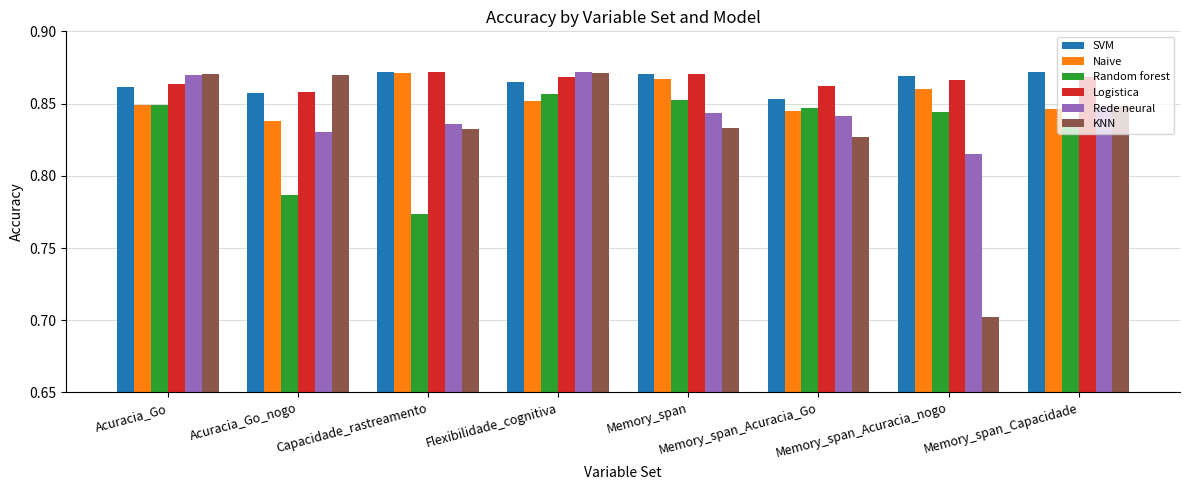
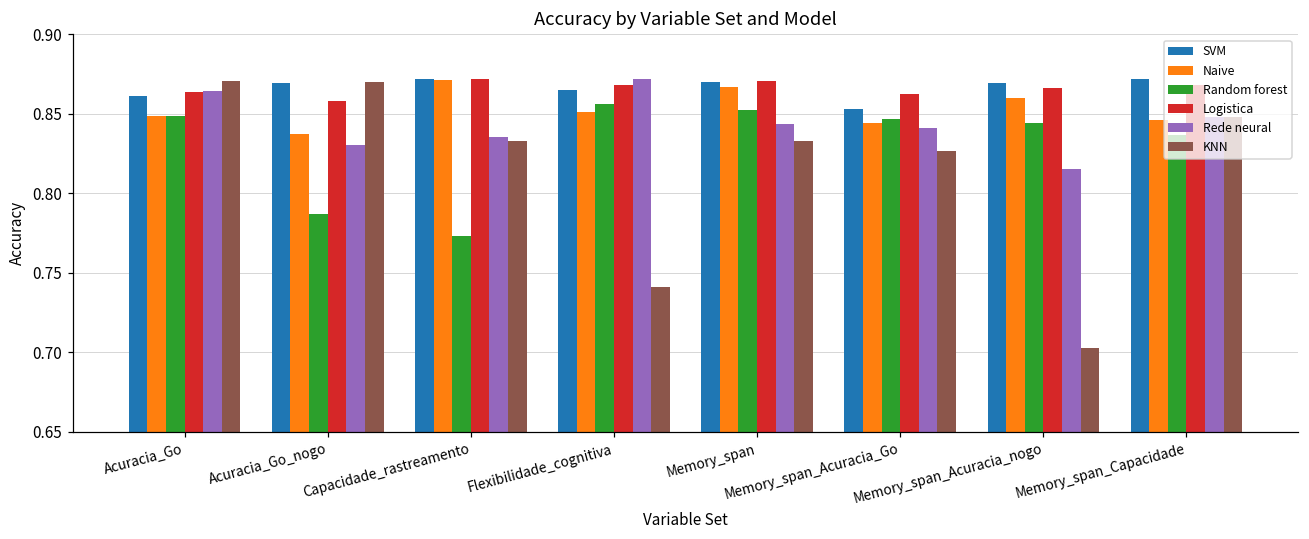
  {
    "SVM": {
      "Acuracia_Go": 0.862,
-     "Acuracia_Go_nogo": 0.858,
+     "Acuracia_Go_nogo": 0.870,
      "Capacidade_rastreamento": 0.872,
      "Flexibilidade_cognitiva": 0.865,
      "Memory_span": 0.870,
      "Memory_span_Acuracia_Go": 0.853,
      "Memory_span_Acuracia_nogo": 0.869,
      "Memory_span_Capacidade": 0.872
    },
    "Naive": {
      "Acuracia_Go": 0.849,
      "Acuracia_Go_nogo": 0.838,
      "Capacidade_rastreamento": 0.871,
      "Flexibilidade_cognitiva": 0.851,
      "Memory_span": 0.867,
      "Memory_span_Acuracia_Go": 0.845,
      "Memory_span_Acuracia_nogo": 0.860,
      "Memory_span_Capacidade": 0.846
    },
    "Random forest": {
      "Acuracia_Go": 0.849,
      "Acuracia_Go_nogo": 0.787,
      "Capacidade_rastreamento": 0.773,
      "Flexibilidade_cognitiva": 0.856,
      "Memory_span": 0.853,
      "Memory_span_Acuracia_Go": 0.847,
      "Memory_span_Acuracia_nogo": 0.844
    },
    "Logistica": {
      "Acuracia_Go": 0.864,
      "Acuracia_Go_nogo": 0.858,
      "Capacidade_rastreamento": 0.872,
      "Flexibilidade_cognitiva": 0.868,
      "Memory_span": 0.871,
      "Memory_span_Acuracia_Go": 0.862,
      "Memory_span_Acuracia_nogo": 0.866
    },
    "Rede neural": {
-     "Acuracia_Go": 0.870,
+     "Acuracia_Go": 0.864,
      "Acuracia_Go_nogo": 0.831,
      "Capacidade_rastreamento": 0.836,
      "Flexibilidade_cognitiva": 0.872,
      "Memory_span": 0.844,
      "Memory_span_Acuracia_Go": 0.841,
      "Memory_span_Acuracia_nogo": 0.815
    },
    "KNN": {
      "Acuracia_Go": 0.871,
      "Acuracia_Go_nogo": 0.870,
      "Capacidade_rastreamento": 0.833,
-     "Flexibilidade_cognitiva": 0.871,
+     "Flexibilidade_cognitiva": 0.741,
      "Memory_span": 0.833,
      "Memory_span_Acuracia_Go": 0.827,
      "Memory_span_Acuracia_nogo": 0.703
    }
  }
